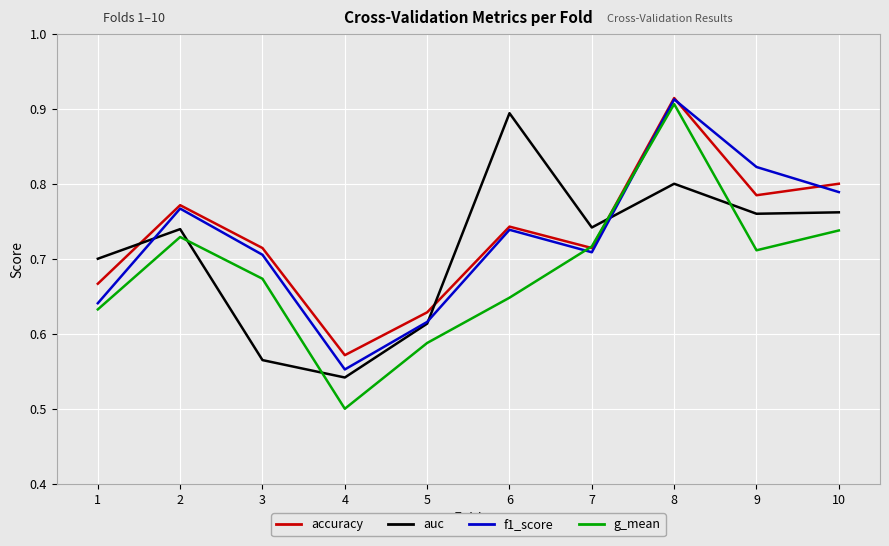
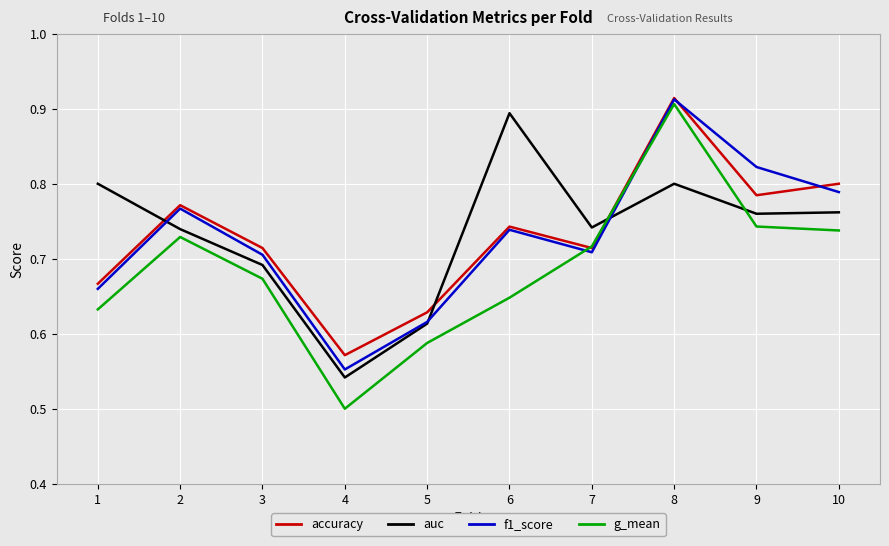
  {
    "accuracy": {
      "1": 0.67,
      "2": 0.77,
      "3": 0.71,
      "4": 0.57,
      "5": 0.63,
      "6": 0.74,
      "9": 0.78,
      "10": 0.80
    },
    "auc": {
-     "1": 0.7,
+     "1": 0.8,
      "2": 0.74,
-     "3": 0.56,
+     "3": 0.69,
      "4": 0.54,
      "6": 0.89,
      "7": 0.74,
      "8": 0.80,
      "9": 0.76,
      "10": 0.76
    },
    "f1_score": {
-     "1": 0.64,
+     "1": 0.66,
      "2": 0.77,
      "3": 0.71,
      "4": 0.55,
      "6": 0.74,
      "7": 0.71,
      "9": 0.82,
      "10": 0.79
    },
    "g_mean": {
      "1": 0.63,
      "2": 0.73,
      "3": 0.67,
      "4": 0.50,
      "5": 0.59,
      "6": 0.65,
      "8": 0.91,
-     "9": 0.71,
+     "9": 0.74,
      "10": 0.74
    }
  }
